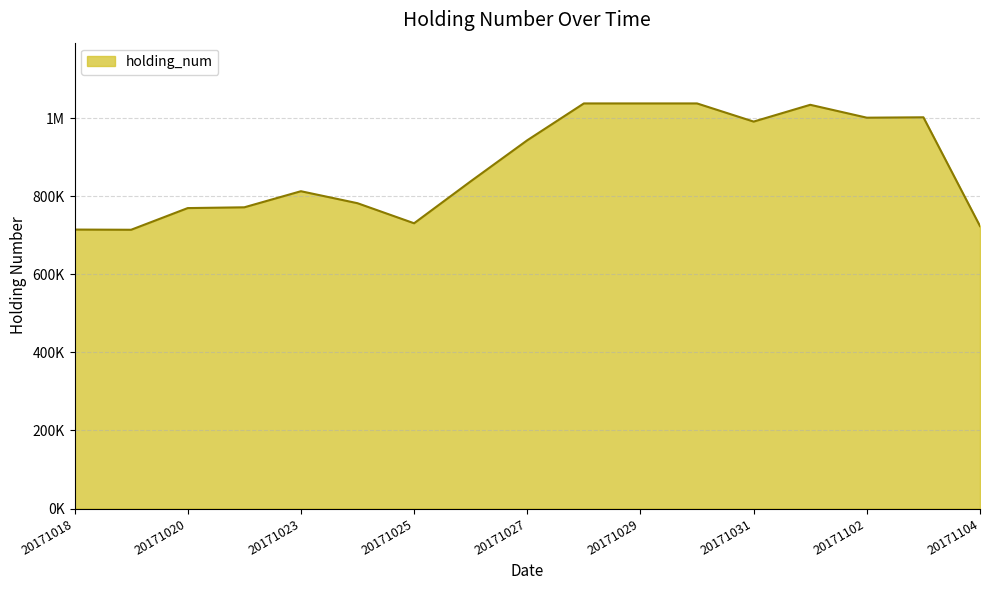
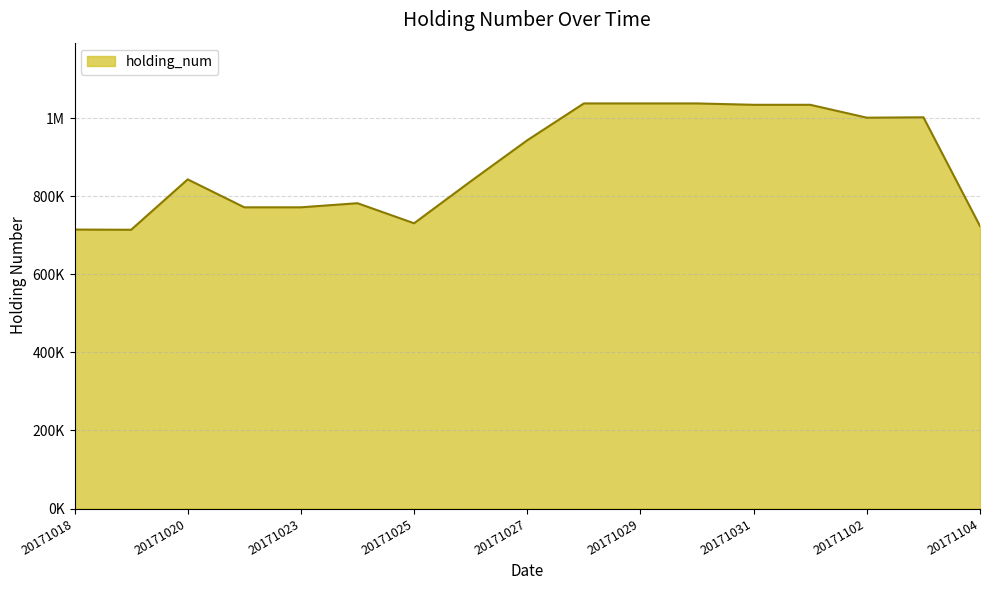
  {
    "20171018": 710000,
-   "20171020": 770000,
-   "20171023": 810000,
+   "20171020": 840000,
+   "20171023": 770000,
    "20171025": 730000,
    "20171027": 940000,
    "20171029": 1040000,
-   "20171031": 990000,
+   "20171031": 1030000,
    "20171102": 1000000,
    "20171104": 720000
  }
